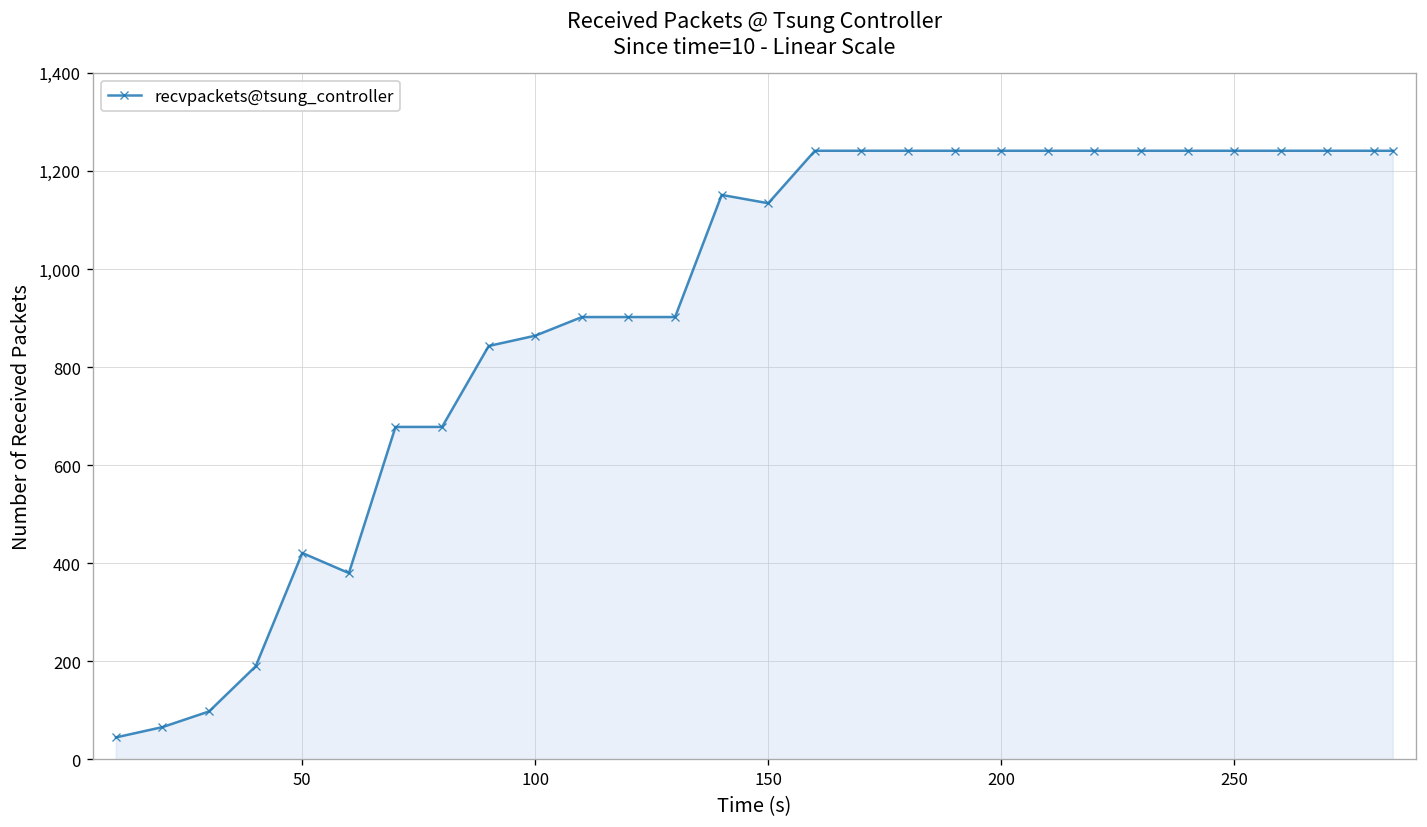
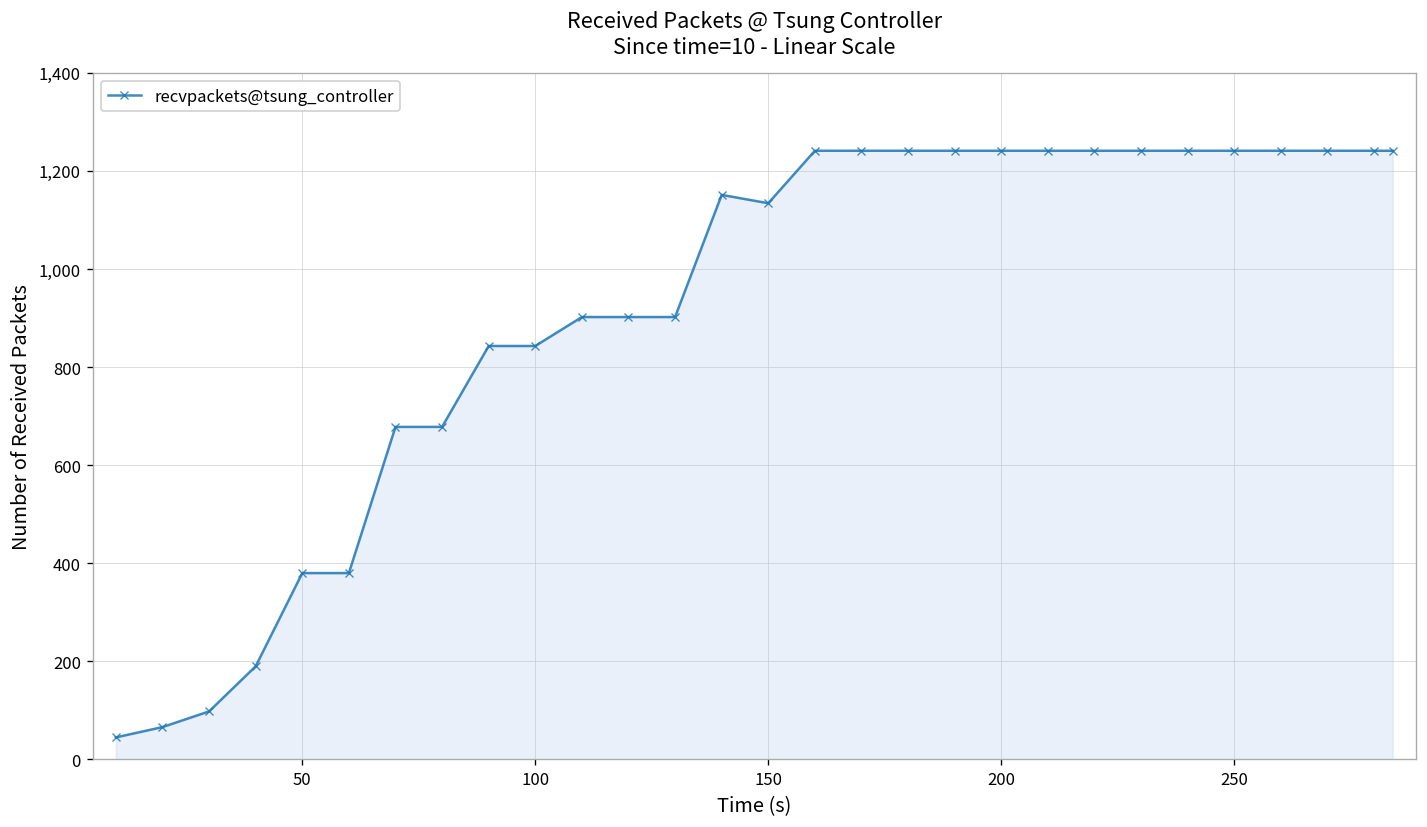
  {
-   "50": "420",
-   "100": "860",
+   "50": "380",
+   "100": "840",
    "150": "1,130",
    "200": "1,240",
    "250": "1,240"
  }
